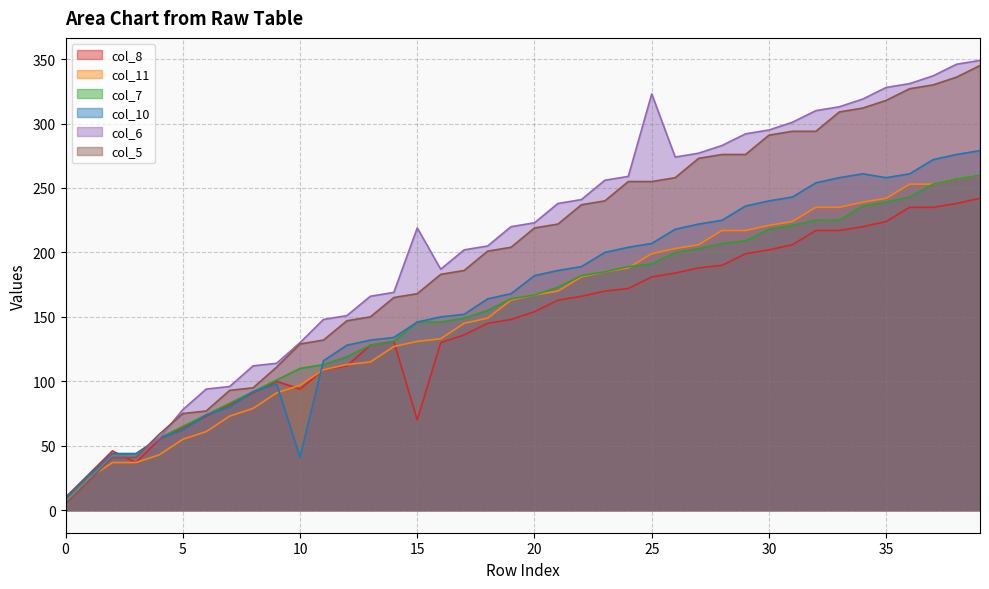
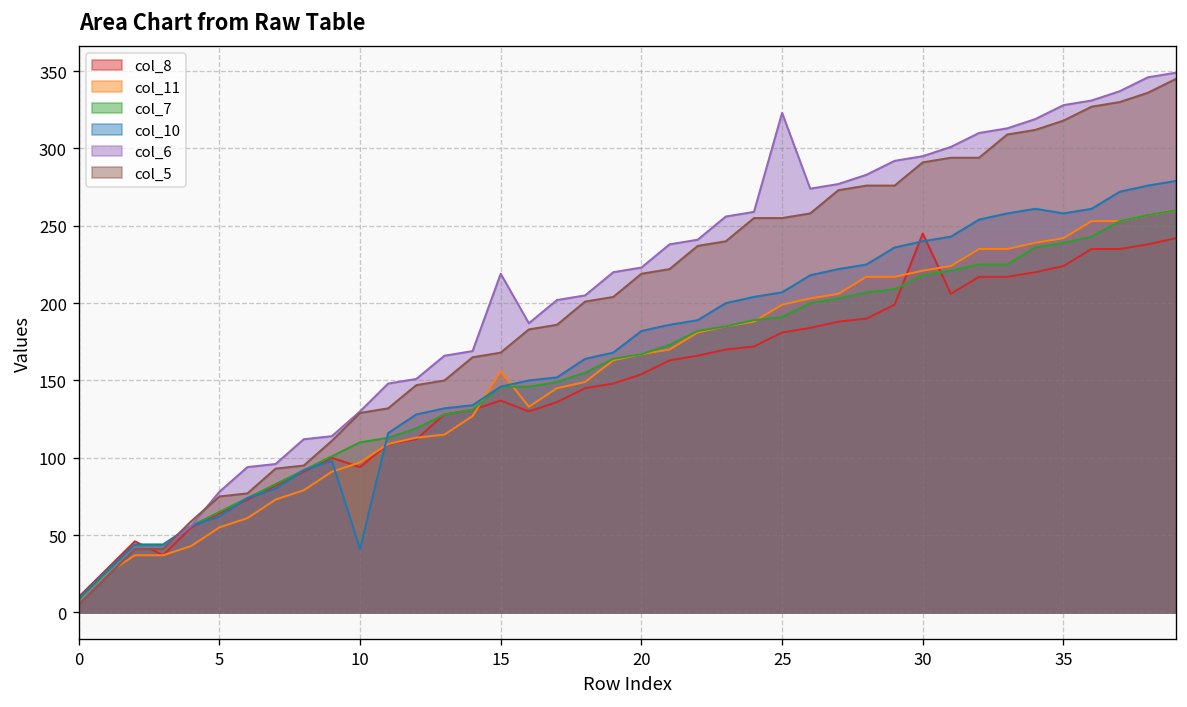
  {
    "col_8": {
      "10": 94,
-     "15": 70,
+     "15": 137,
      "20": 154,
      "25": 181,
-     "30": 202,
+     "30": 245,
      "35": 224
    },
    "col_11": {
      "5": 55,
      "10": 97,
-     "15": 131,
+     "15": 156,
      "25": 199,
      "30": 221,
      "35": 242
    },
    "col_7": {
      "10": 110,
      "25": 191,
      "30": 218,
      "35": 239
    },
    "col_10": {
      "5": 62,
      "10": 41,
      "20": 182,
      "25": 207,
      "30": 240,
      "35": 258
    },
    "col_6": {
      "5": 78,
      "15": 219,
      "20": 223,
      "25": 323,
      "30": 295,
      "35": 328
    },
    "col_5": {
      "5": 75,
      "15": 168,
      "20": 219,
      "25": 255,
      "30": 291,
      "35": 318
    }
  }
